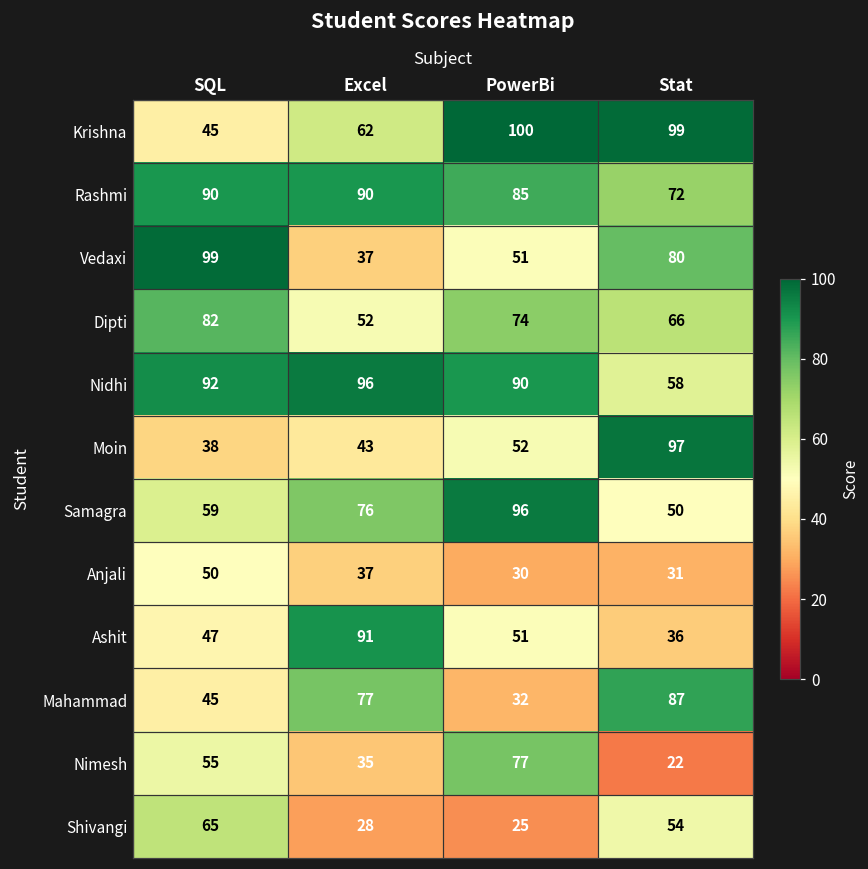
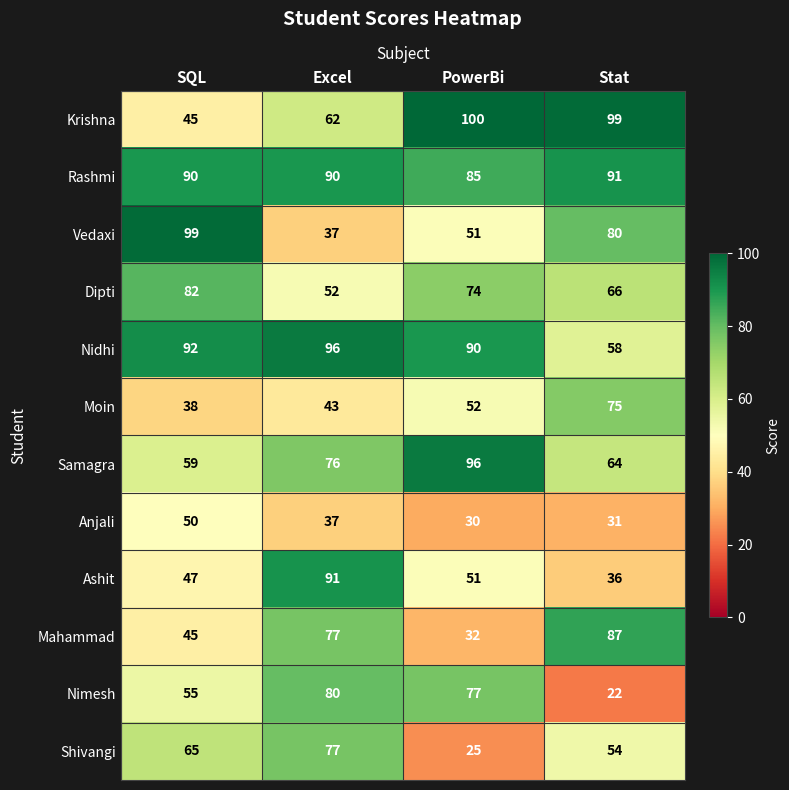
  {
    "Krishna": {
      "SQL": 45,
      "Excel": 62,
      "PowerBi": 100,
      "Stat": 99
    },
    "Rashmi": {
      "SQL": 90,
      "Excel": 90,
      "PowerBi": 85,
-     "Stat": 72
+     "Stat": 91
    },
    "Vedaxi": {
      "SQL": 99,
      "Excel": 37,
      "PowerBi": 51,
      "Stat": 80
    },
    "Dipti": {
      "SQL": 82,
      "Excel": 52,
      "PowerBi": 74,
      "Stat": 66
    },
    "Nidhi": {
      "SQL": 92,
      "Excel": 96,
      "PowerBi": 90,
      "Stat": 58
    },
    "Moin": {
      "SQL": 38,
      "Excel": 43,
      "PowerBi": 52,
-     "Stat": 97
+     "Stat": 75
    },
    "Samagra": {
      "SQL": 59,
      "Excel": 76,
      "PowerBi": 96,
-     "Stat": 50
+     "Stat": 64
    },
    "Anjali": {
      "SQL": 50,
      "Excel": 37,
      "PowerBi": 30,
      "Stat": 31
    },
    "Ashit": {
      "SQL": 47,
      "Excel": 91,
      "PowerBi": 51,
      "Stat": 36
    },
    "Mahammad": {
      "SQL": 45,
      "Excel": 77,
      "PowerBi": 32,
      "Stat": 87
    },
    "Nimesh": {
      "SQL": 55,
-     "Excel": 35,
+     "Excel": 80,
      "PowerBi": 77,
      "Stat": 22
    },
    "Shivangi": {
      "SQL": 65,
-     "Excel": 28,
+     "Excel": 77,
      "PowerBi": 25,
      "Stat": 54
    }
  }
